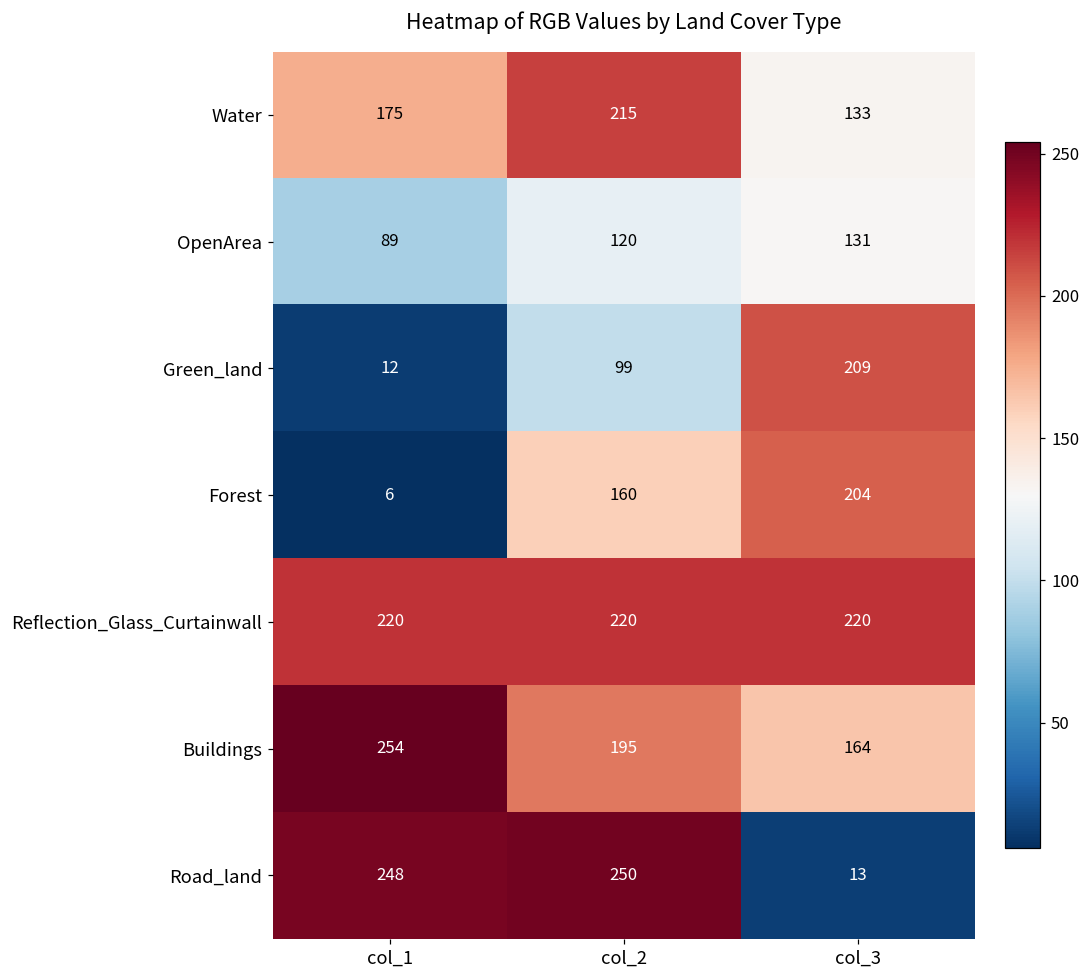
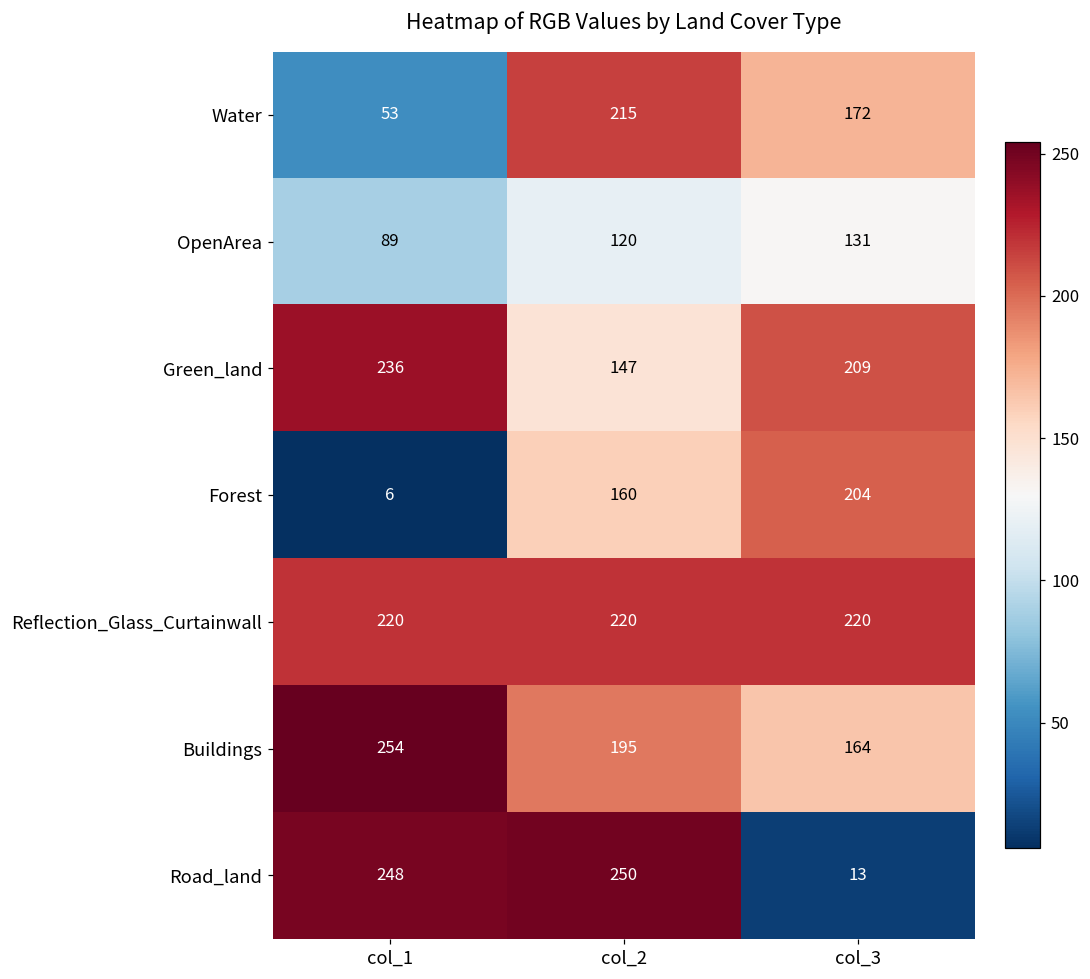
  {
    "Water": {
-     "col_1": 175,
+     "col_1": 53,
      "col_2": 215,
-     "col_3": 133
+     "col_3": 172
    },
    "OpenArea": {
      "col_1": 89,
      "col_2": 120,
      "col_3": 131
    },
    "Green_land": {
-     "col_1": 12,
-     "col_2": 99,
+     "col_1": 236,
+     "col_2": 147,
      "col_3": 209
    },
    "Forest": {
      "col_1": 6,
      "col_2": 160,
      "col_3": 204
    },
    "Reflection_Glass_Curtainwall": {
      "col_1": 220,
      "col_2": 220,
      "col_3": 220
    },
    "Buildings": {
      "col_1": 254,
      "col_2": 195,
      "col_3": 164
    },
    "Road_land": {
      "col_1": 248,
      "col_2": 250,
      "col_3": 13
    }
  }
